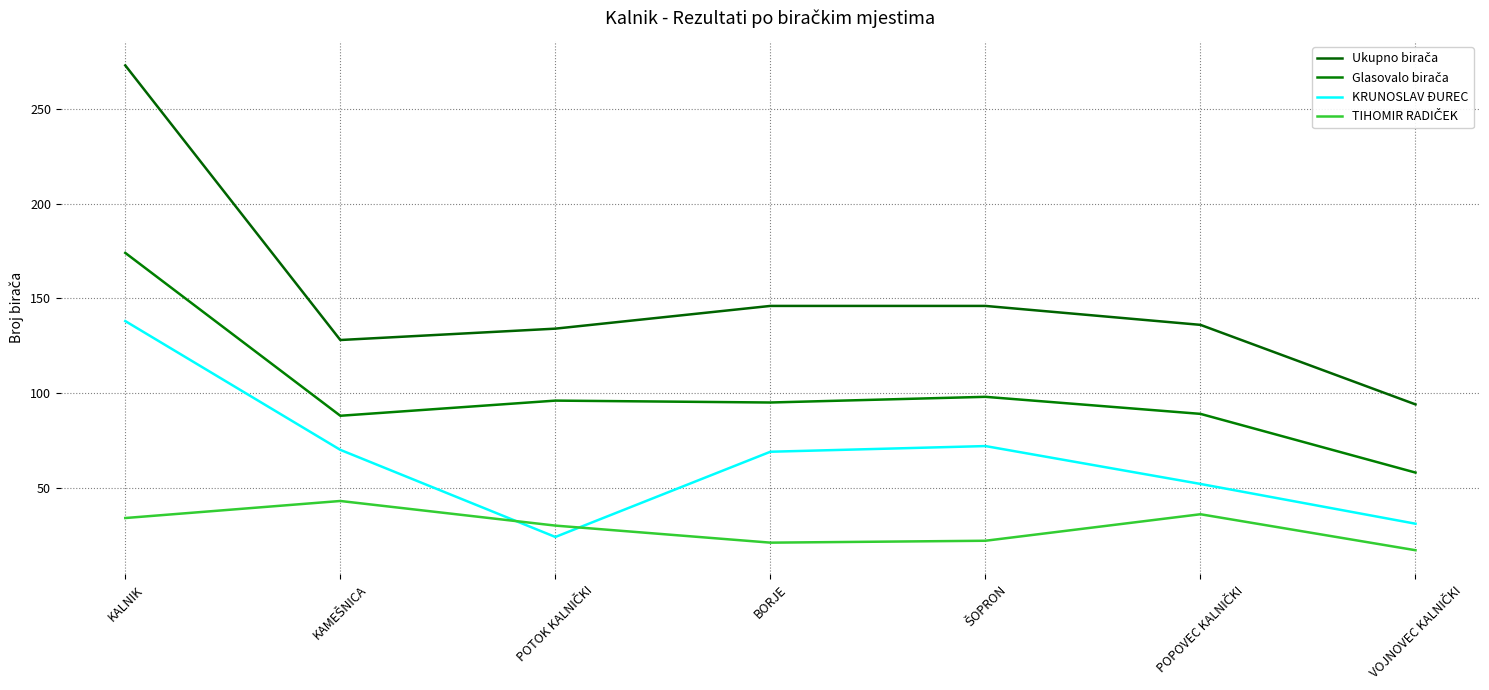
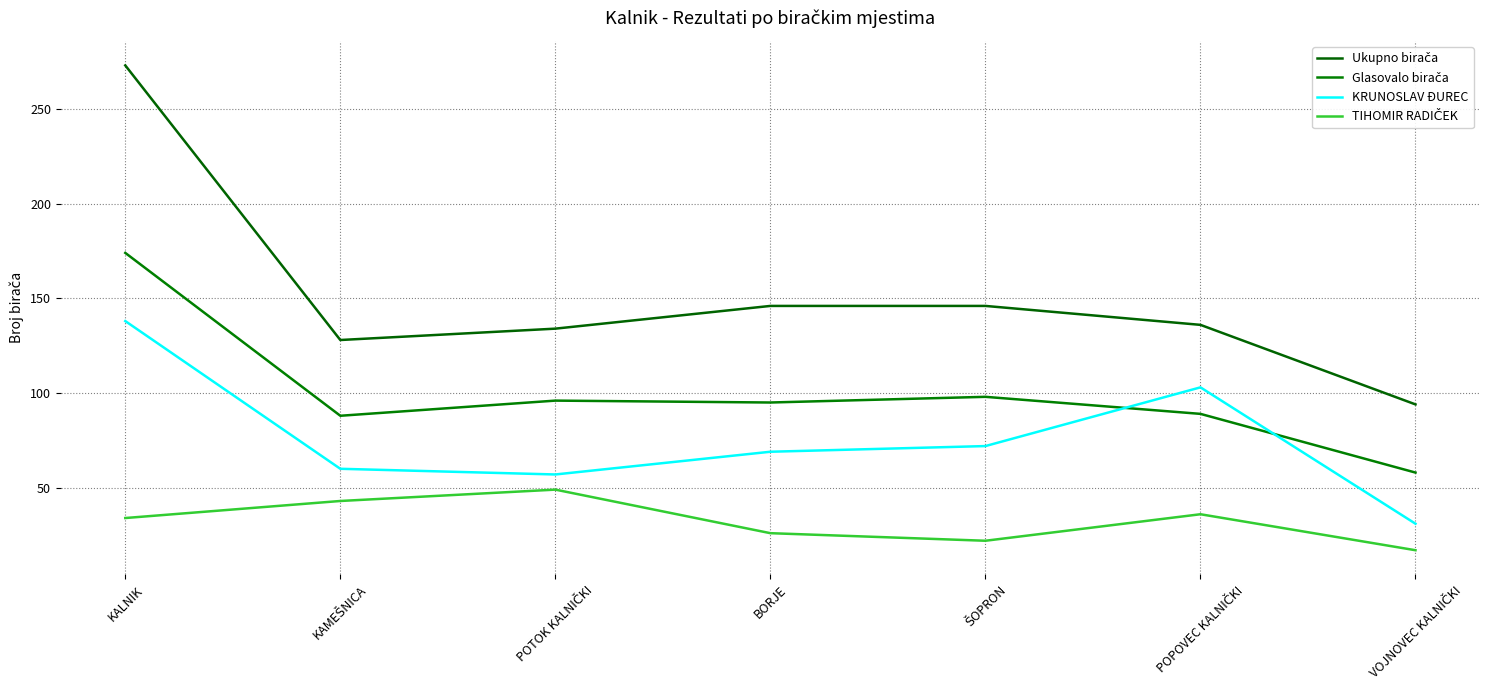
  {
    "KRUNOSLAV ĐUREC": {
      "KALNIK": 138,
-     "KAMEŠNICA": 70,
-     "POTOK KALNIČKI": 24,
+     "KAMEŠNICA": 60,
+     "POTOK KALNIČKI": 57,
      "BORJE": 69,
      "ŠOPRON": 72,
-     "POPOVEC KALNIČKI": 52,
+     "POPOVEC KALNIČKI": 103,
      "VOJNOVEC KALNIČKI": 31
    },
    "TIHOMIR RADIČEK": {
      "KALNIK": 34,
      "KAMEŠNICA": 43,
-     "POTOK KALNIČKI": 30,
-     "BORJE": 21,
+     "POTOK KALNIČKI": 49,
+     "BORJE": 26,
      "ŠOPRON": 22,
      "POPOVEC KALNIČKI": 36,
      "VOJNOVEC KALNIČKI": 17
    }
  }
